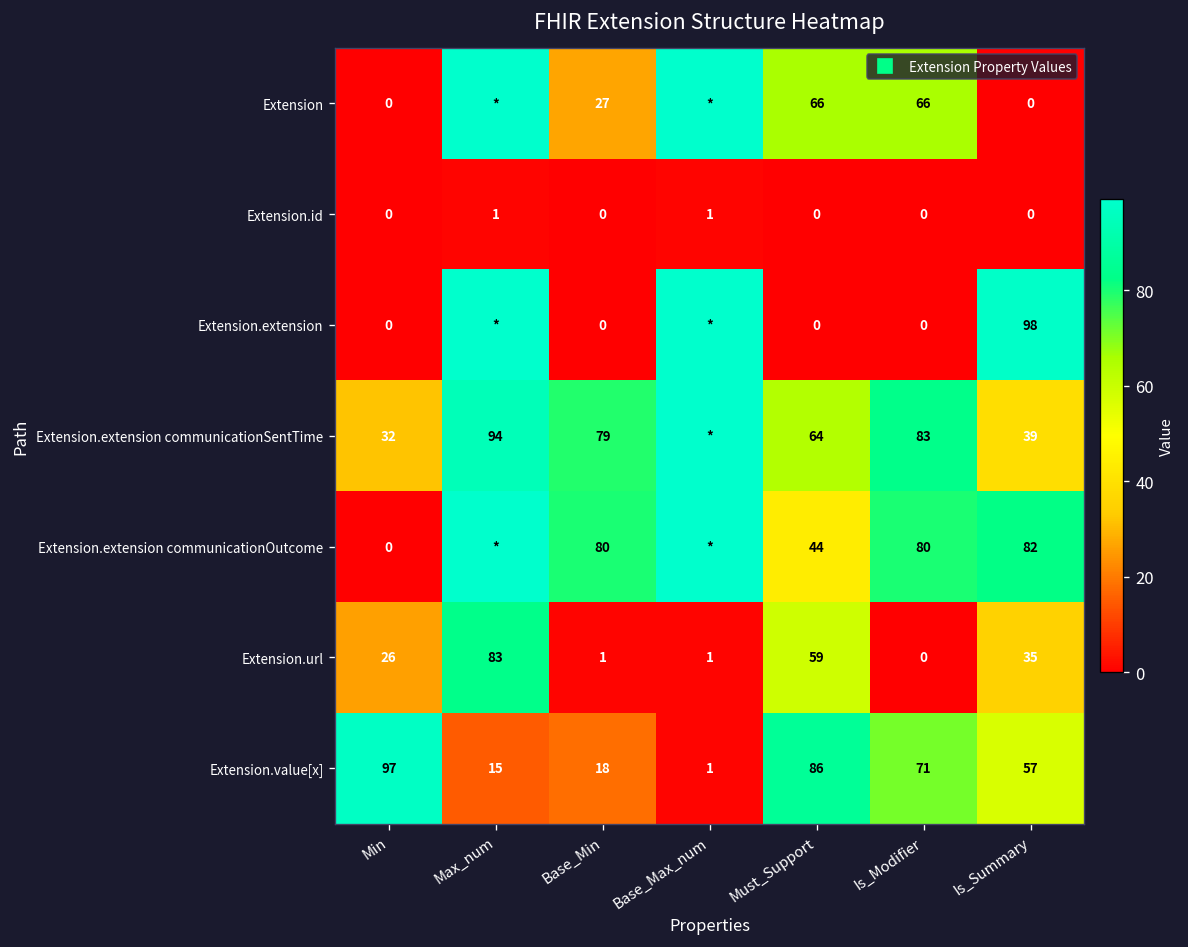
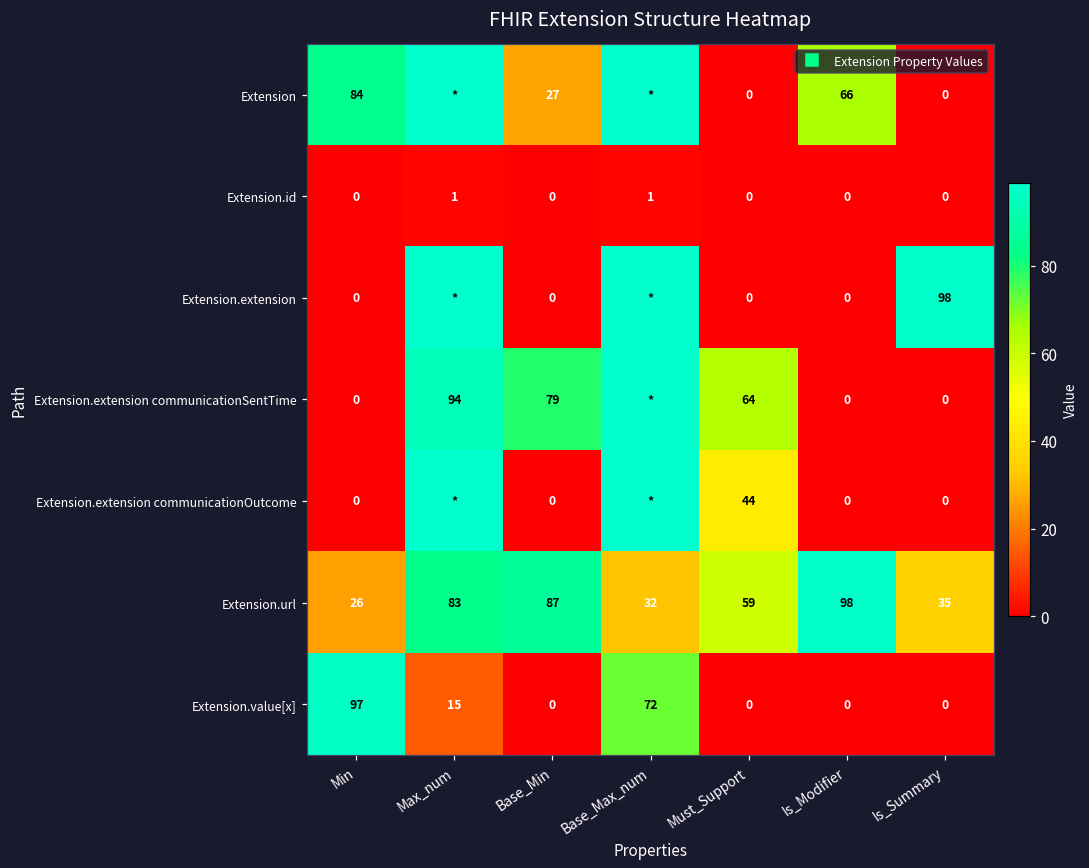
  {
    "Extension": {
-     "Min": 0,
+     "Min": 84,
      "Base_Min": 27,
-     "Must_Support": 66,
+     "Must_Support": 0,
      "Is_Modifier": 66,
      "Is_Summary": 0
    },
    "Extension.id": {
      "Min": 0,
      "Max_num": 1,
      "Base_Min": 0,
      "Base_Max_num": 1,
      "Must_Support": 0,
      "Is_Modifier": 0,
      "Is_Summary": 0
    },
    "Extension.extension": {
      "Min": 0,
      "Base_Min": 0,
      "Must_Support": 0,
      "Is_Modifier": 0,
      "Is_Summary": 98
    },
    "Extension.extension communicationSentTime": {
-     "Min": 32,
+     "Min": 0,
      "Max_num": 94,
      "Base_Min": 79,
      "Must_Support": 64,
-     "Is_Modifier": 83,
-     "Is_Summary": 39
+     "Is_Modifier": 0,
+     "Is_Summary": 0
    },
    "Extension.extension communicationOutcome": {
      "Min": 0,
-     "Base_Min": 80,
+     "Base_Min": 0,
      "Must_Support": 44,
-     "Is_Modifier": 80,
-     "Is_Summary": 82
+     "Is_Modifier": 0,
+     "Is_Summary": 0
    },
    "Extension.url": {
      "Min": 26,
      "Max_num": 83,
-     "Base_Min": 1,
-     "Base_Max_num": 1,
+     "Base_Min": 87,
+     "Base_Max_num": 32,
      "Must_Support": 59,
-     "Is_Modifier": 0,
+     "Is_Modifier": 98,
      "Is_Summary": 35
    },
    "Extension.value[x]": {
      "Min": 97,
      "Max_num": 15,
-     "Base_Min": 18,
-     "Base_Max_num": 1,
-     "Must_Support": 86,
-     "Is_Modifier": 71,
-     "Is_Summary": 57
+     "Base_Min": 0,
+     "Base_Max_num": 72,
+     "Must_Support": 0,
+     "Is_Modifier": 0,
+     "Is_Summary": 0
    }
  }
